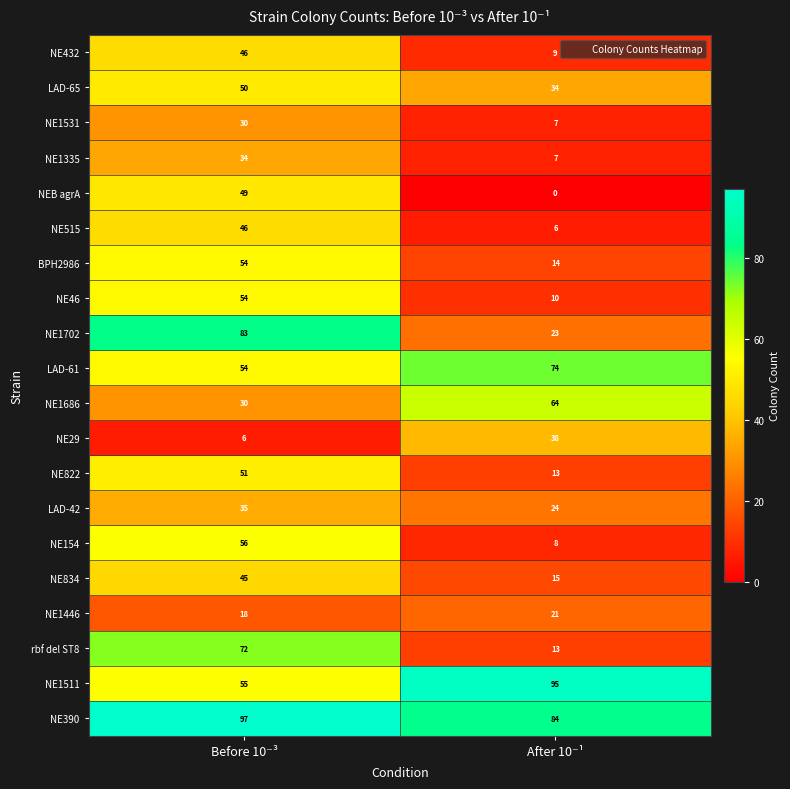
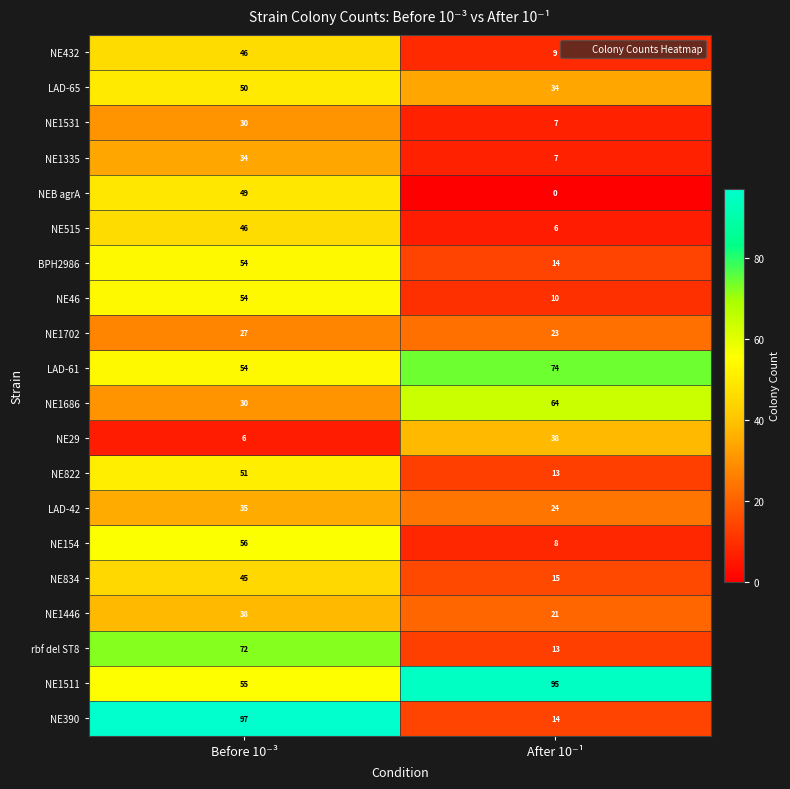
  {
    "NE432": {
      "Before 10⁻³": 46,
      "After 10⁻¹": 9
    },
    "LAD-65": {
      "Before 10⁻³": 50,
      "After 10⁻¹": 34
    },
    "NE1531": {
      "Before 10⁻³": 30,
      "After 10⁻¹": 7
    },
    "NE1335": {
      "Before 10⁻³": 34,
      "After 10⁻¹": 7
    },
    "NEB agrA": {
      "Before 10⁻³": 49,
      "After 10⁻¹": 0
    },
    "NE515": {
      "Before 10⁻³": 46,
      "After 10⁻¹": 6
    },
    "BPH2986": {
      "Before 10⁻³": 54,
      "After 10⁻¹": 14
    },
    "NE46": {
      "Before 10⁻³": 54,
      "After 10⁻¹": 10
    },
    "NE1702": {
-     "Before 10⁻³": 83,
+     "Before 10⁻³": 27,
      "After 10⁻¹": 23
    },
    "LAD-61": {
      "Before 10⁻³": 54,
      "After 10⁻¹": 74
    },
    "NE1686": {
      "Before 10⁻³": 30,
      "After 10⁻¹": 64
    },
    "NE29": {
      "Before 10⁻³": 6,
      "After 10⁻¹": 38
    },
    "NE822": {
      "Before 10⁻³": 51,
      "After 10⁻¹": 13
    },
    "LAD-42": {
      "Before 10⁻³": 35,
      "After 10⁻¹": 24
    },
    "NE154": {
      "Before 10⁻³": 56,
      "After 10⁻¹": 8
    },
    "NE834": {
      "Before 10⁻³": 45,
      "After 10⁻¹": 15
    },
    "NE1446": {
-     "Before 10⁻³": 18,
+     "Before 10⁻³": 38,
      "After 10⁻¹": 21
    },
    "rbf del ST8": {
      "Before 10⁻³": 72,
      "After 10⁻¹": 13
    },
    "NE1511": {
      "Before 10⁻³": 55,
      "After 10⁻¹": 95
    },
    "NE390": {
      "Before 10⁻³": 97,
-     "After 10⁻¹": 84
+     "After 10⁻¹": 14
    }
  }
